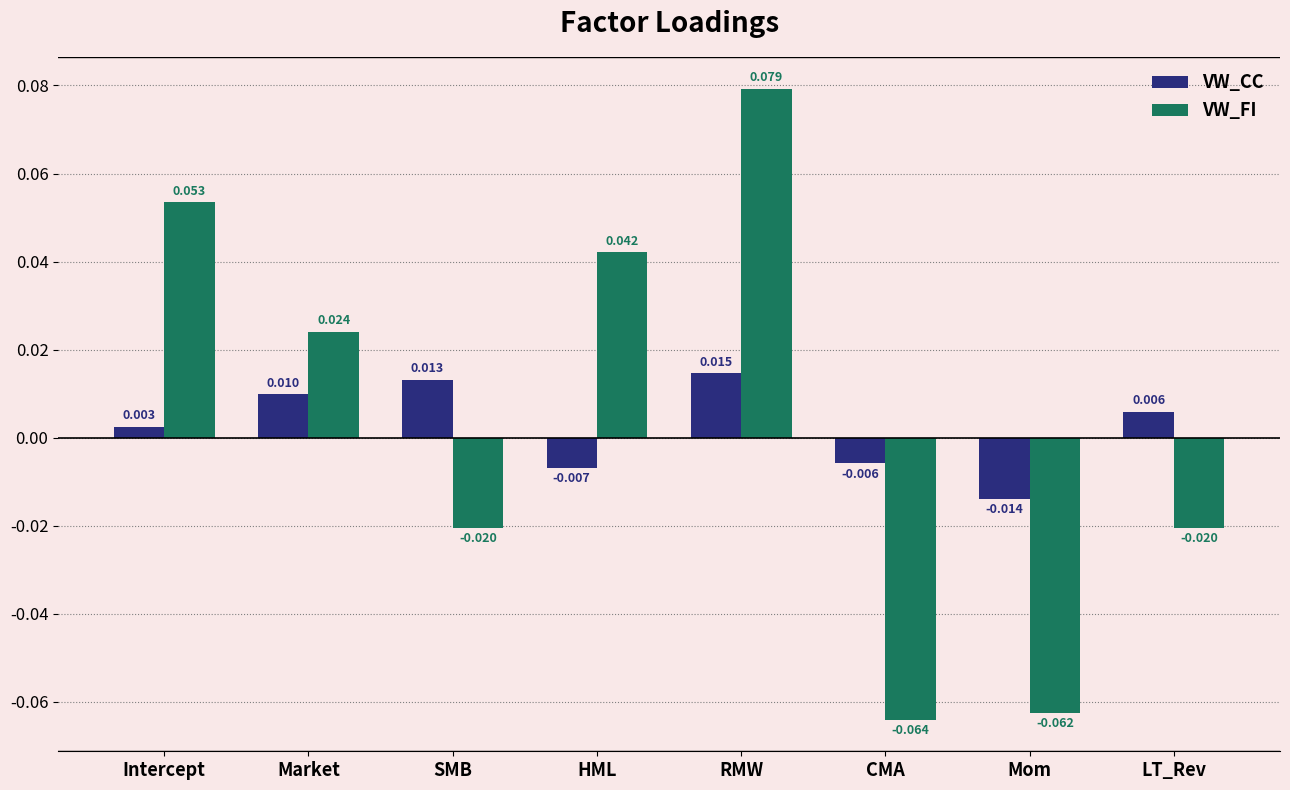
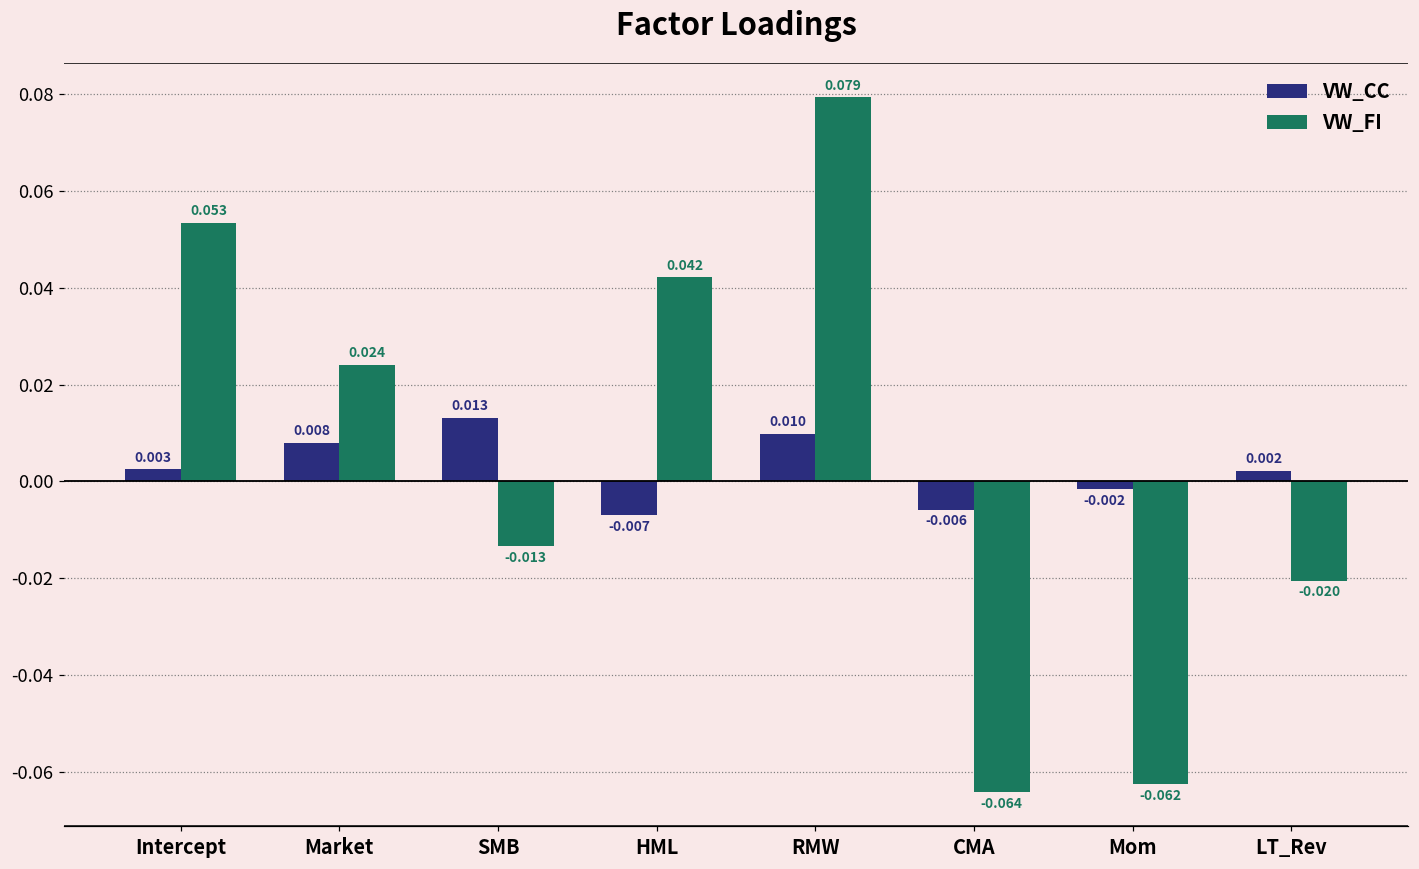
  {
    "VW_CC": {
      "Intercept": 0.003,
-     "Market": 0.010,
+     "Market": 0.008,
      "SMB": 0.013,
      "HML": -0.007,
-     "RMW": 0.015,
+     "RMW": 0.010,
      "CMA": -0.006,
-     "Mom": -0.014,
-     "LT_Rev": 0.006
+     "Mom": -0.002,
+     "LT_Rev": 0.002
    },
    "VW_FI": {
      "Intercept": 0.053,
      "Market": 0.024,
-     "SMB": -0.020,
+     "SMB": -0.013,
      "HML": 0.042,
      "RMW": 0.079,
      "CMA": -0.064,
      "Mom": -0.062,
      "LT_Rev": -0.020
    }
  }
